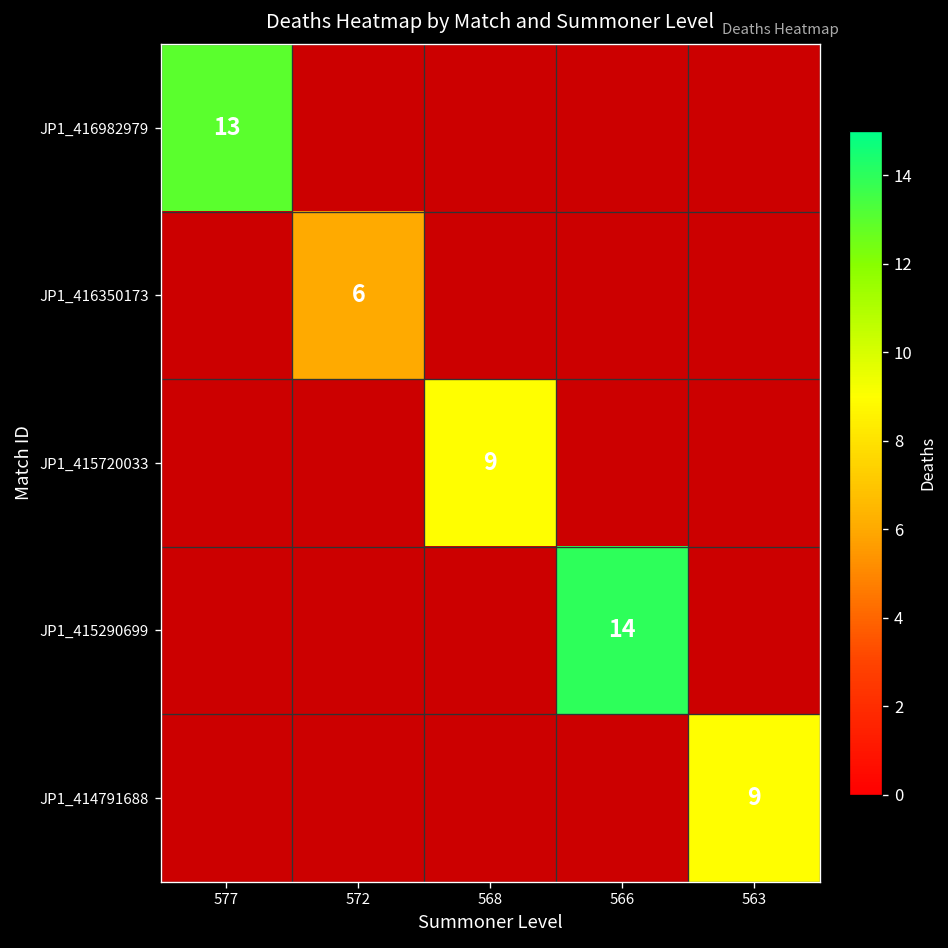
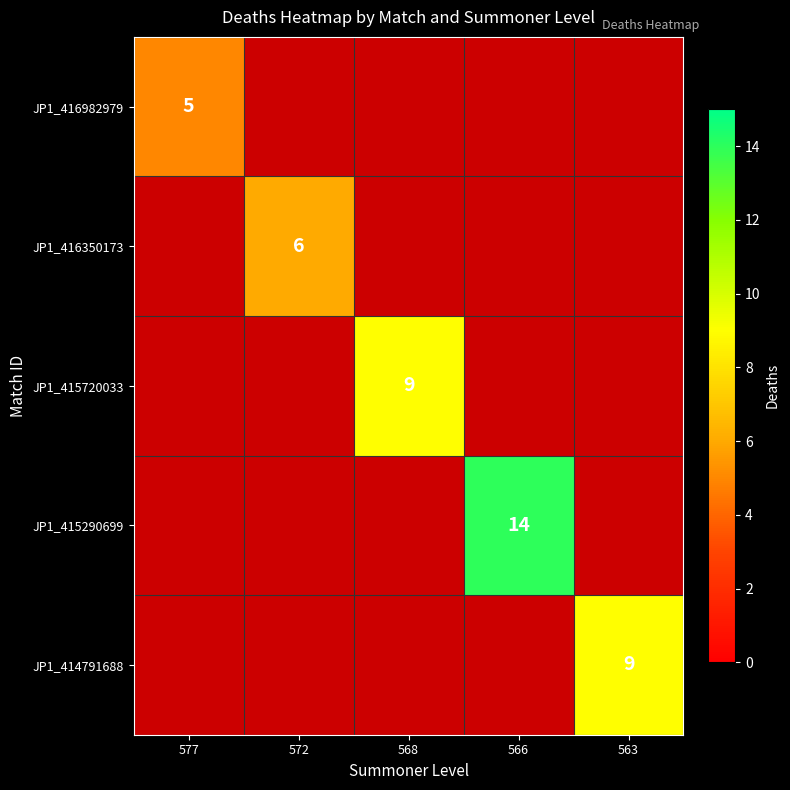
  {
    "JP1_416982979": {
-     "577": 13
+     "577": 5
    },
    "JP1_416350173": {
      "572": 6
    },
    "JP1_415720033": {
      "568": 9
    },
    "JP1_415290699": {
      "566": 14
    },
    "JP1_414791688": {
      "563": 9
    }
  }
